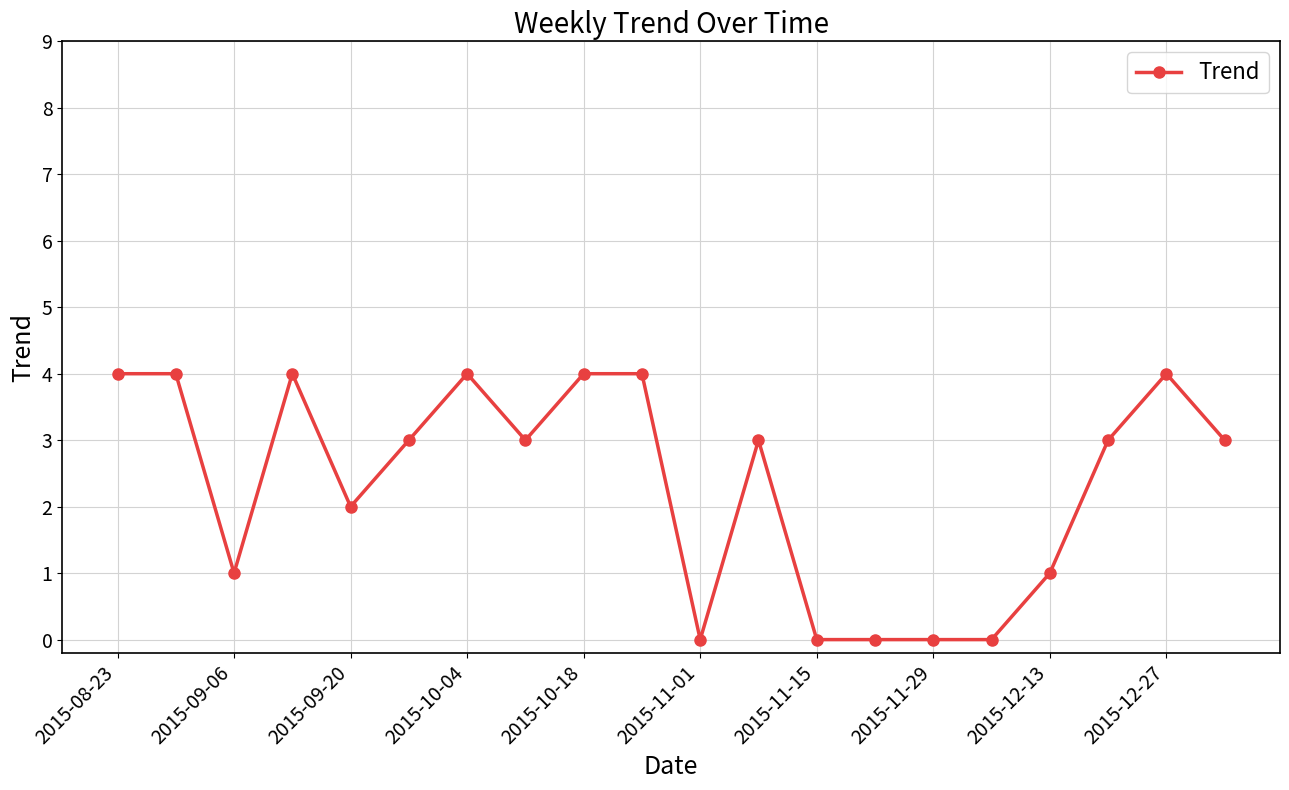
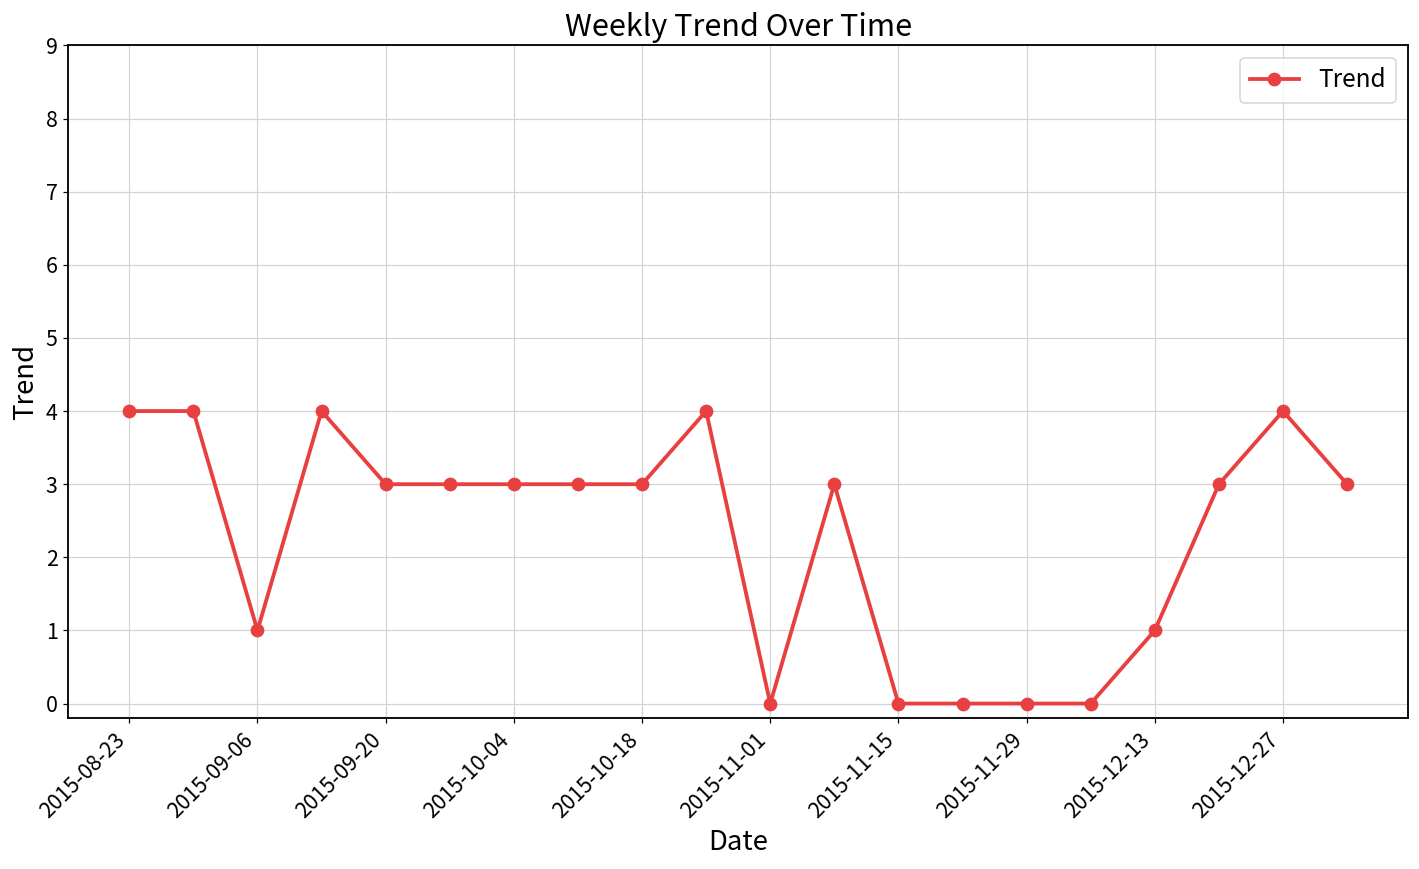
  {
    "2015-08-23": 4,
    "2015-09-06": 1,
-   "2015-09-20": 2,
-   "2015-10-04": 4,
-   "2015-10-18": 4,
+   "2015-09-20": 3,
+   "2015-10-04": 3,
+   "2015-10-18": 3,
    "2015-11-01": 0,
    "2015-11-15": 0,
    "2015-11-29": 0,
    "2015-12-13": 1,
    "2015-12-27": 4
  }
